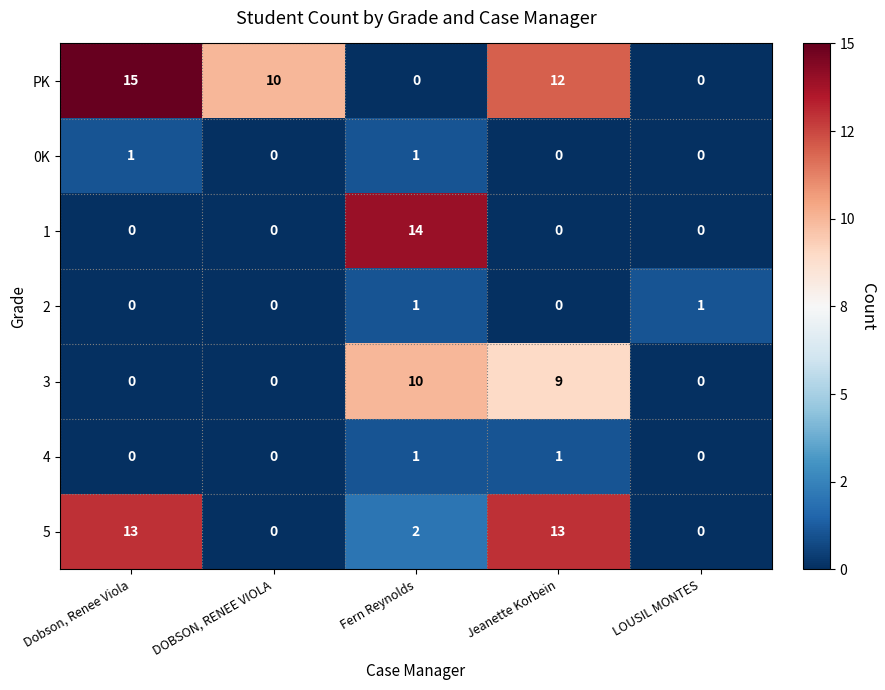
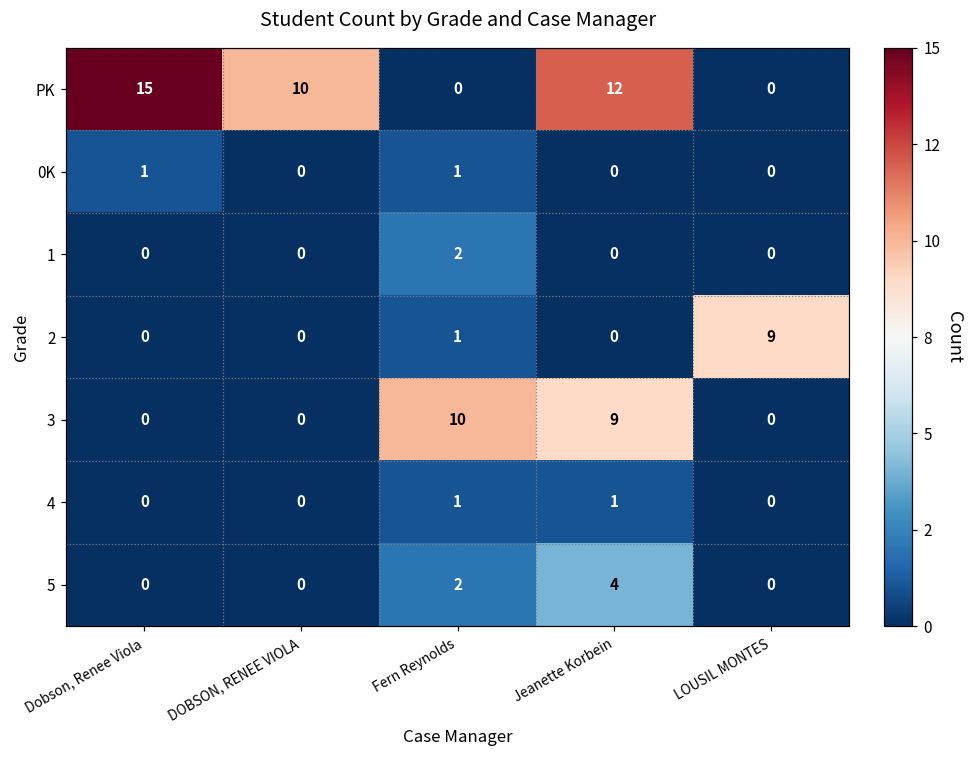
  {
    "PK": {
      "Dobson, Renee Viola": 15,
      "DOBSON, RENEE VIOLA": 10,
      "Fern Reynolds": 0,
      "Jeanette Korbein": 12,
      "LOUSIL MONTES": 0
    },
    "0K": {
      "Dobson, Renee Viola": 1,
      "DOBSON, RENEE VIOLA": 0,
      "Fern Reynolds": 1,
      "Jeanette Korbein": 0,
      "LOUSIL MONTES": 0
    },
    "1": {
      "Dobson, Renee Viola": 0,
      "DOBSON, RENEE VIOLA": 0,
-     "Fern Reynolds": 14,
+     "Fern Reynolds": 2,
      "Jeanette Korbein": 0,
      "LOUSIL MONTES": 0
    },
    "2": {
      "Dobson, Renee Viola": 0,
      "DOBSON, RENEE VIOLA": 0,
      "Fern Reynolds": 1,
      "Jeanette Korbein": 0,
-     "LOUSIL MONTES": 1
+     "LOUSIL MONTES": 9
    },
    "3": {
      "Dobson, Renee Viola": 0,
      "DOBSON, RENEE VIOLA": 0,
      "Fern Reynolds": 10,
      "Jeanette Korbein": 9,
      "LOUSIL MONTES": 0
    },
    "4": {
      "Dobson, Renee Viola": 0,
      "DOBSON, RENEE VIOLA": 0,
      "Fern Reynolds": 1,
      "Jeanette Korbein": 1,
      "LOUSIL MONTES": 0
    },
    "5": {
-     "Dobson, Renee Viola": 13,
+     "Dobson, Renee Viola": 0,
      "DOBSON, RENEE VIOLA": 0,
      "Fern Reynolds": 2,
-     "Jeanette Korbein": 13,
+     "Jeanette Korbein": 4,
      "LOUSIL MONTES": 0
    }
  }
